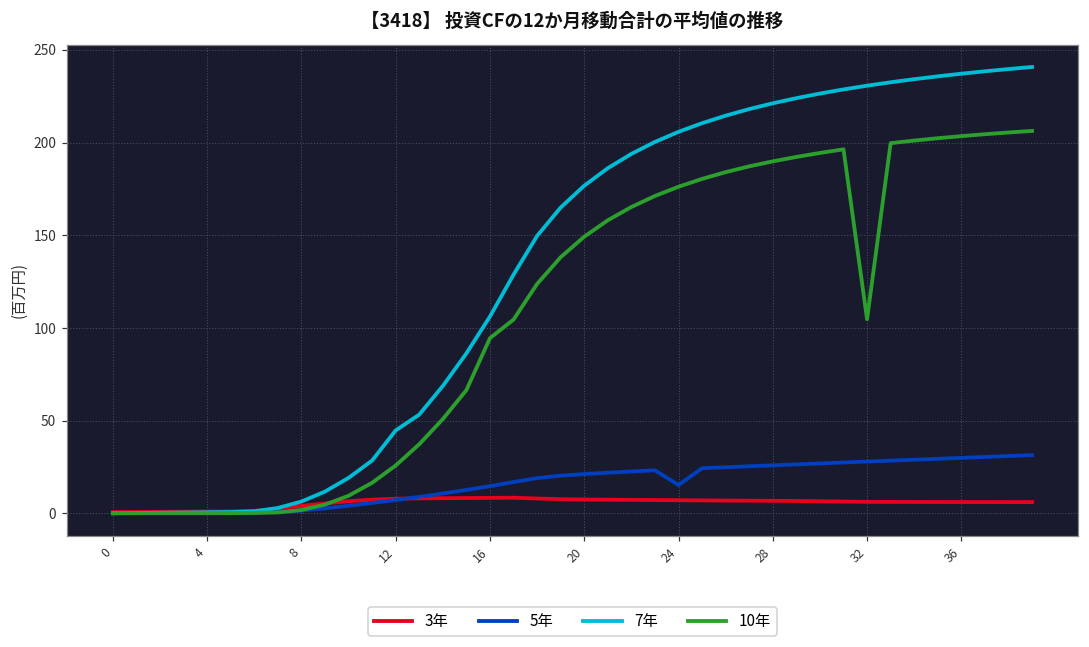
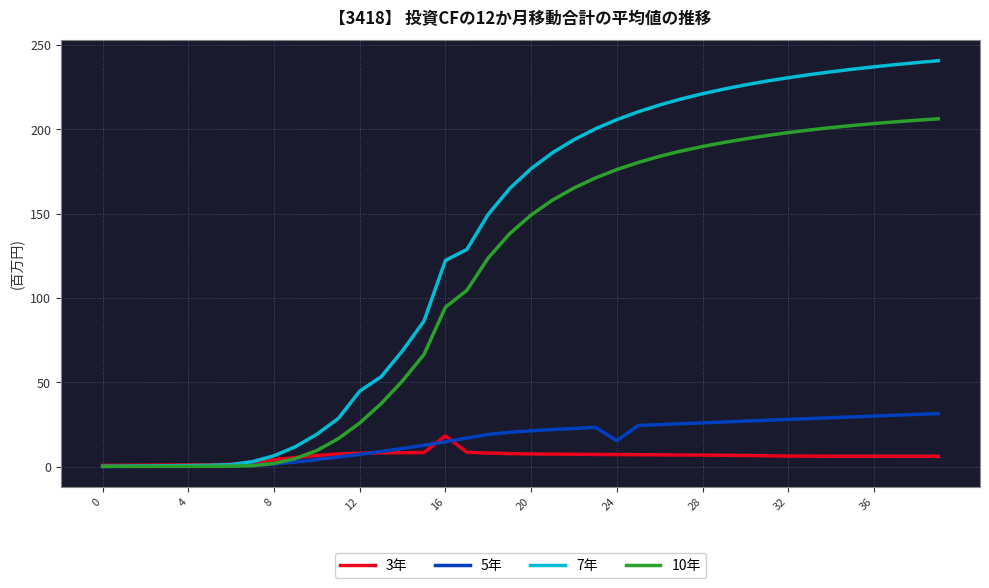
  {
    "3年": {
      "8": 4,
-     "16": 8,
+     "16": 18,
      "20": 8,
      "24": 7,
      "28": 7,
      "32": 6,
      "36": 6
    },
    "5年": {
      "16": 15,
      "20": 21,
      "24": 15,
      "28": 26,
      "32": 28,
      "36": 30
    },
    "7年": {
      "8": 6,
      "12": 45,
-     "16": 106,
+     "16": 122,
      "20": 177,
      "24": 206,
      "28": 221,
      "32": 231,
      "36": 237
    },
    "10年": {
      "12": 26,
      "16": 95,
      "20": 149,
      "24": 176,
      "28": 190,
-     "32": 105,
+     "32": 198,
      "36": 203
    }
  }
